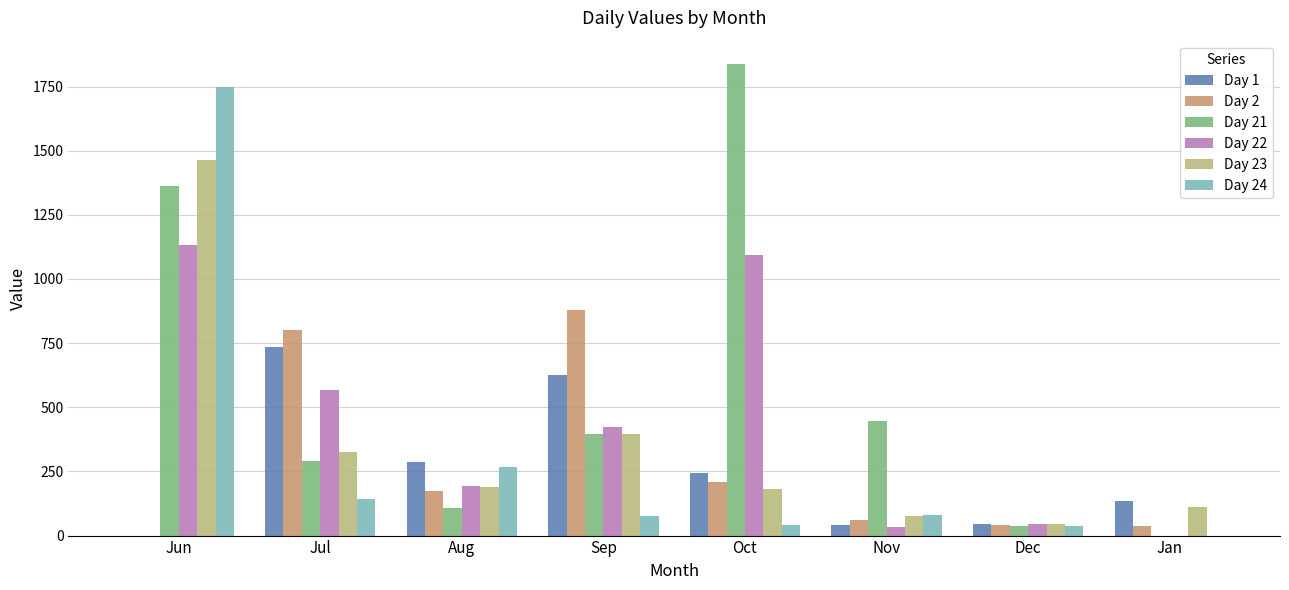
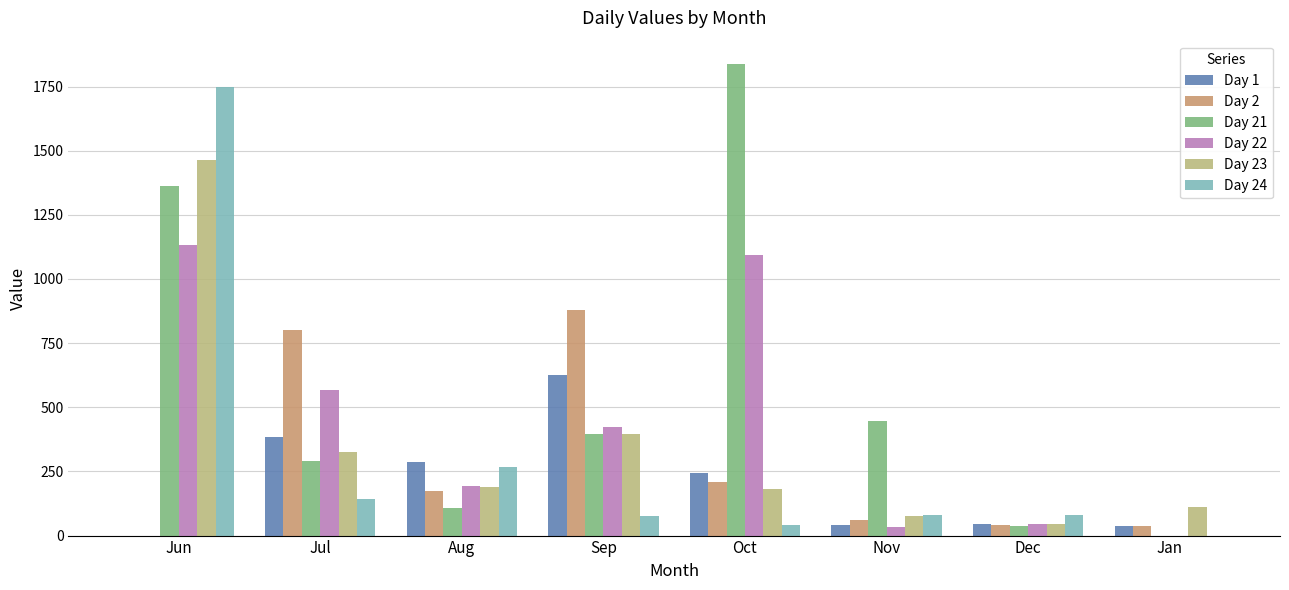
  {
    "Day 1": {
      "Jun": 0,
-     "Jul": 730,
+     "Jul": 390,
      "Aug": 290,
      "Sep": 620,
      "Oct": 240,
      "Nov": 40,
      "Dec": 50,
-     "Jan": 130
+     "Jan": 40
    },
    "Day 21": {
      "Jun": 1360,
      "Jul": 290,
      "Aug": 110,
      "Sep": 400,
      "Oct": 1840,
      "Nov": 450,
      "Dec": 40,
      "Jan": 0
    },
    "Day 22": {
      "Jun": 1130,
      "Jul": 570,
      "Aug": 190,
      "Sep": 430,
      "Oct": 1090,
      "Nov": 30,
      "Dec": 50,
      "Jan": 0
    },
    "Day 24": {
      "Jun": 1750,
      "Jul": 140,
      "Aug": 270,
      "Sep": 80,
      "Oct": 40,
      "Nov": 80,
-     "Dec": 40,
+     "Dec": 80,
      "Jan": 0
    }
  }
